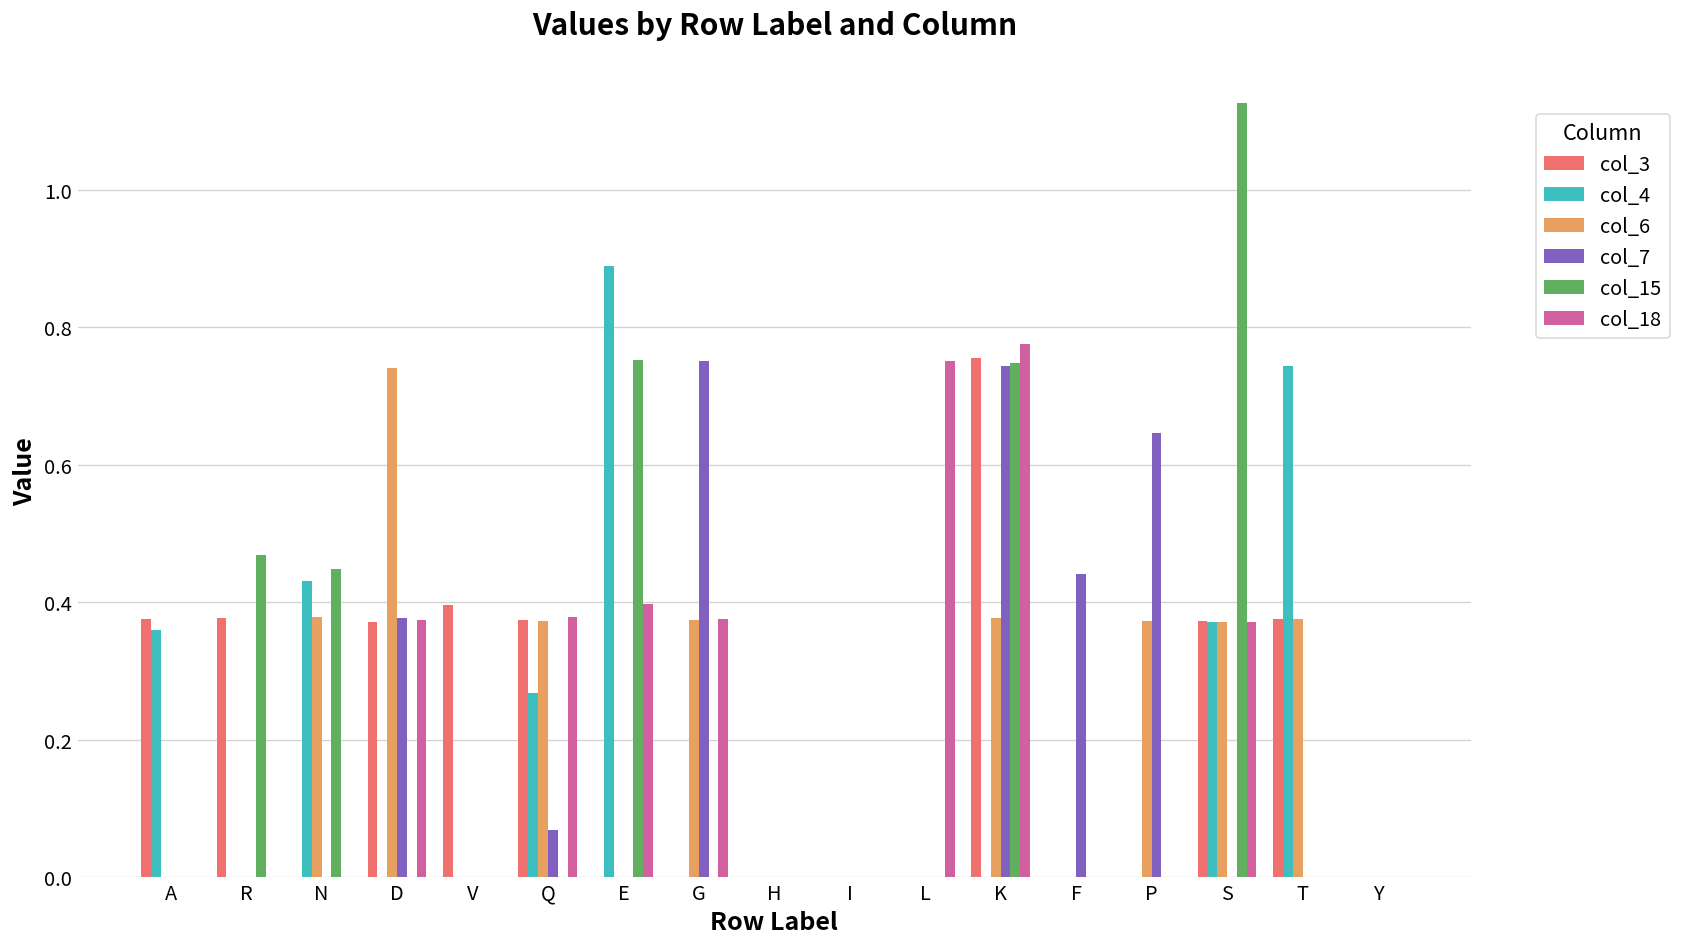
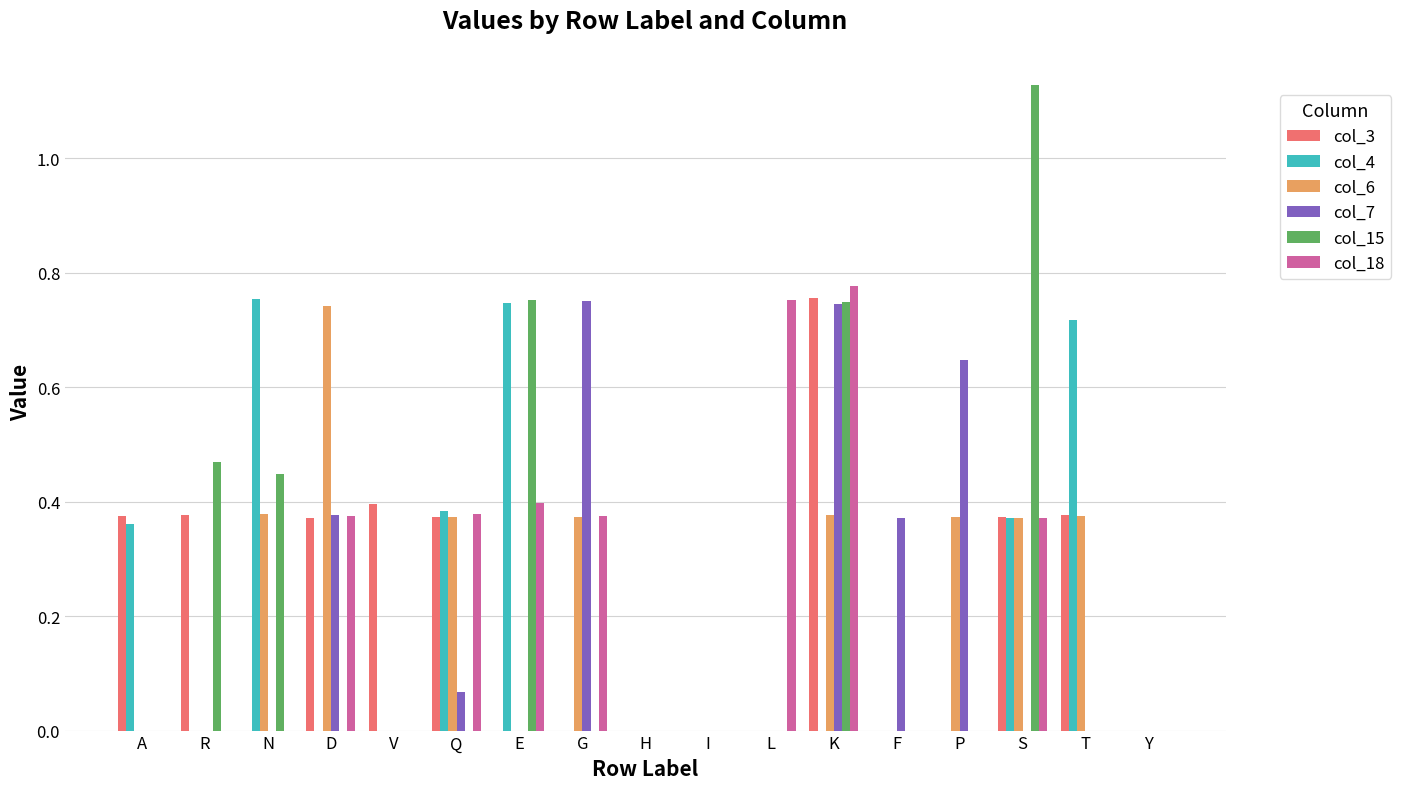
  {
    "col_4": {
      "A": 0.36,
      "R": 0.00,
-     "N": 0.43,
+     "N": 0.75,
      "D": 0.00,
      "V": 0.00,
-     "Q": 0.27,
-     "E": 0.89,
+     "Q": 0.38,
+     "E": 0.75,
      "G": 0.00,
      "H": 0.00,
      "I": 0.00,
      "L": 0.00,
      "K": 0.00,
      "F": 0.00,
      "P": 0.00,
      "S": 0.37,
-     "T": 0.74,
+     "T": 0.72,
      "Y": 0.00
    },
    "col_7": {
      "A": 0.00,
      "R": 0.00,
      "N": 0.00,
      "D": 0.38,
      "V": 0.00,
      "Q": 0.07,
      "E": 0.00,
      "G": 0.75,
      "H": 0.00,
      "I": 0.00,
      "L": 0.00,
      "K": 0.74,
-     "F": 0.44,
+     "F": 0.37,
      "P": 0.65,
      "S": 0.00,
      "T": 0.00,
      "Y": 0.00
    },
    "col_15": {
      "A": 0.00,
      "R": 0.47,
      "N": 0.45,
      "D": 0.00,
      "V": 0.00,
      "Q": 0.00,
      "E": 0.75,
      "G": 0.00,
      "H": 0.00,
      "I": 0.00,
      "L": 0.00,
      "K": 0.75,
      "F": 0.00,
      "P": 0.00,
      "S": 1.13,
      "T": 0.00,
      "Y": 0.00
    }
  }
